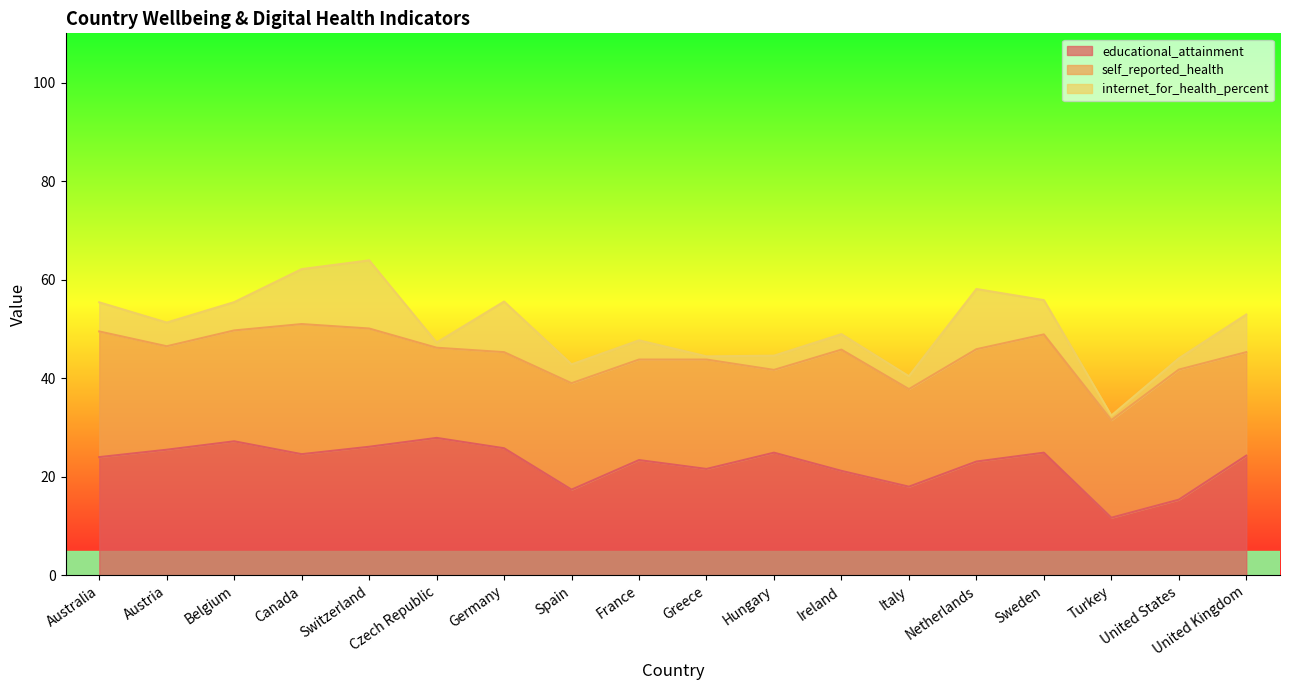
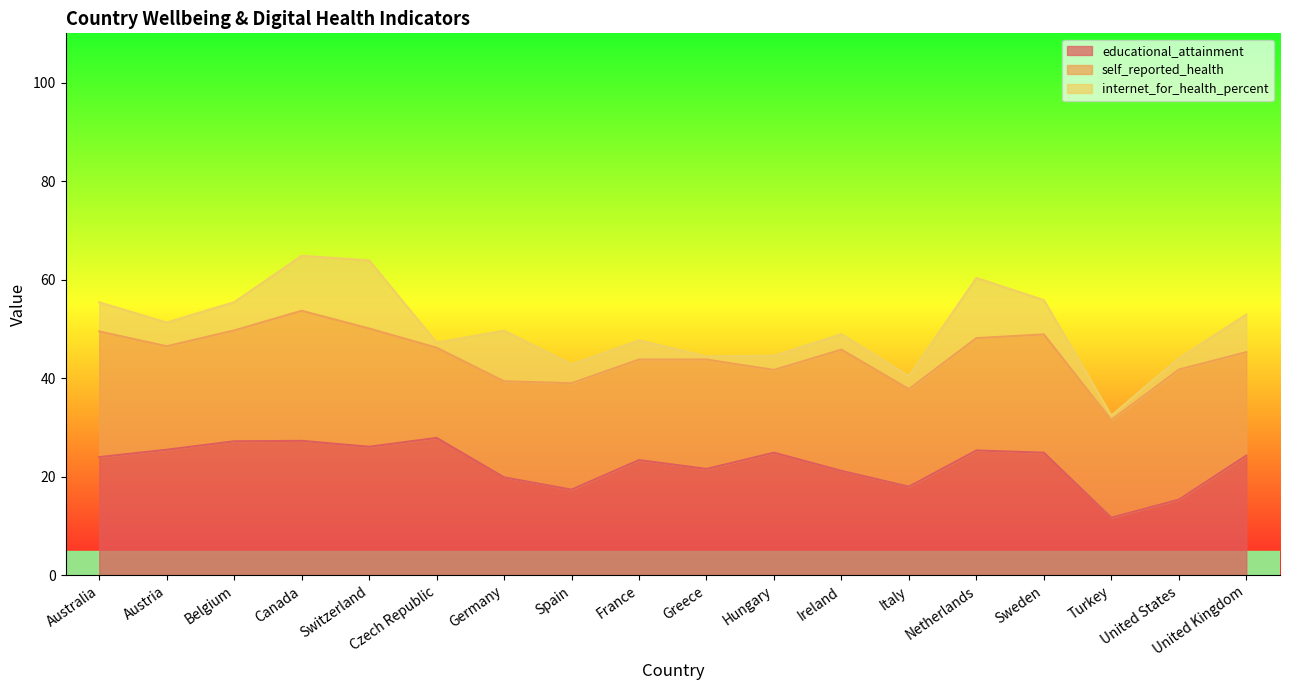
  {
    "educational_attainment": {
      "Australia": 24,
      "Austria": 26,
      "Belgium": 27,
-     "Canada": 25,
+     "Canada": 27,
      "Switzerland": 26,
      "Czech Republic": 28,
-     "Germany": 26,
+     "Germany": 20,
      "Spain": 17,
      "France": 23,
      "Greece": 22,
      "Hungary": 25,
      "Ireland": 21,
      "Italy": 18,
-     "Netherlands": 23,
+     "Netherlands": 25,
      "Sweden": 25,
      "Turkey": 12,
      "United States": 15,
      "United Kingdom": 24
    }
  }
